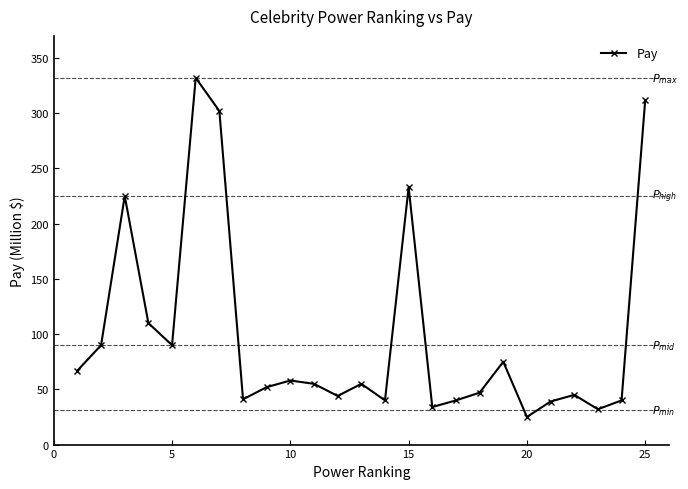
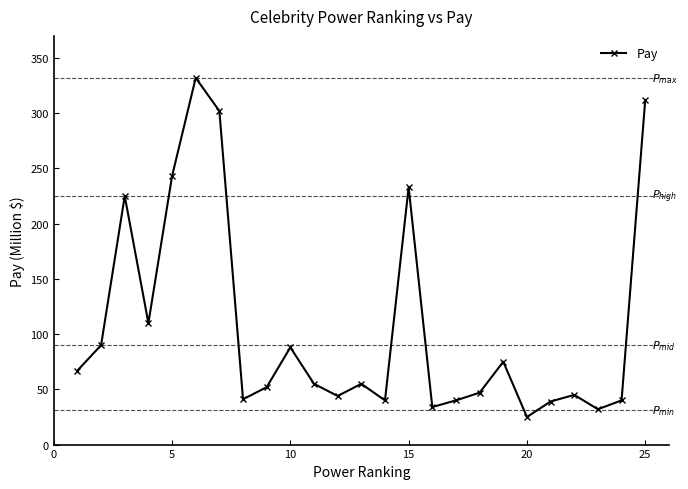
  {
-   "5": 90,
-   "10": 58,
+   "5": 243,
+   "10": 88,
    "15": 233,
    "20": 25,
    "25": 312
  }
